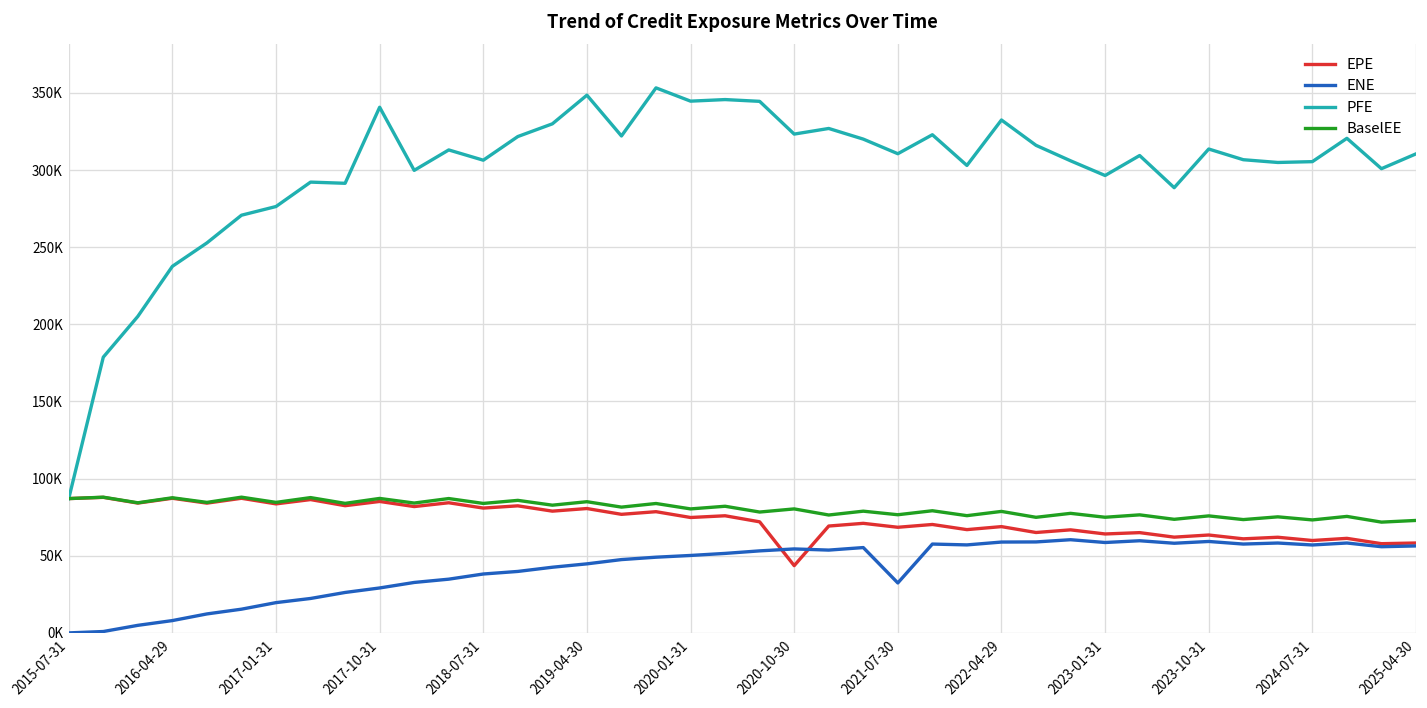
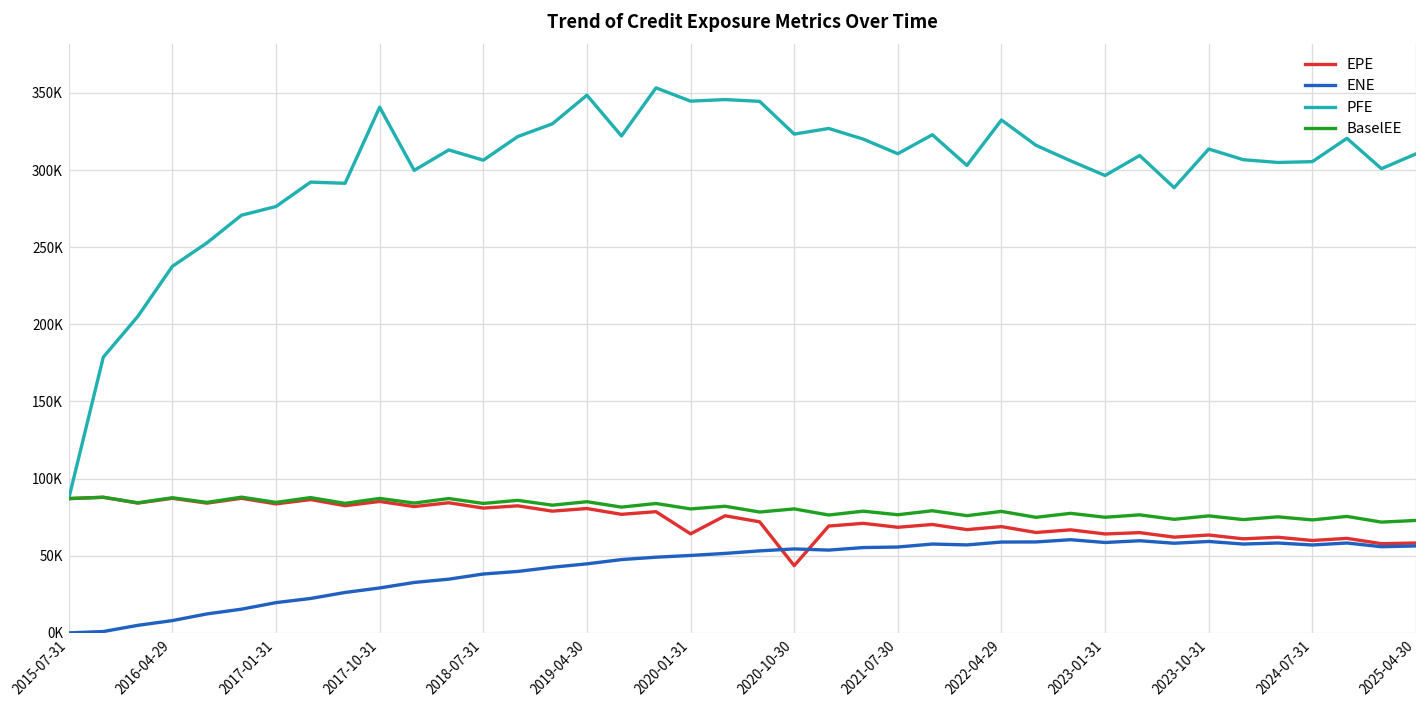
  {
    "EPE": {
      "2018-07-31": 81000,
      "2019-04-30": 81000,
-     "2020-01-31": 75000,
+     "2020-01-31": 64000,
      "2020-10-30": 44000,
      "2021-07-30": 68000,
      "2022-04-29": 69000,
      "2023-01-31": 64000,
      "2023-10-31": 63000,
      "2024-07-31": 60000
    },
    "ENE": {
      "2015-07-31": 0,
      "2016-04-29": 8000,
      "2017-01-31": 20000,
      "2017-10-31": 29000,
      "2018-07-31": 38000,
      "2019-04-30": 45000,
      "2020-01-31": 50000,
      "2020-10-30": 54000,
-     "2021-07-30": 32000,
+     "2021-07-30": 56000,
      "2022-04-29": 59000,
      "2023-01-31": 59000,
      "2023-10-31": 59000,
      "2024-07-31": 57000
    },
    "PFE": {
      "2016-04-29": 238000,
      "2017-01-31": 276000,
      "2017-10-31": 341000,
      "2018-07-31": 306000,
      "2019-04-30": 348000,
      "2020-01-31": 345000,
      "2020-10-30": 323000,
      "2021-07-30": 311000,
      "2022-04-29": 332000,
      "2023-01-31": 296000,
      "2023-10-31": 314000,
      "2024-07-31": 305000,
      "2025-04-30": 310000
    },
    "BaselEE": {
      "2018-07-31": 84000,
      "2019-04-30": 85000,
      "2020-01-31": 80000,
      "2020-10-30": 80000,
      "2021-07-30": 77000,
      "2022-04-29": 79000,
      "2023-01-31": 75000,
      "2023-10-31": 76000,
      "2024-07-31": 73000,
      "2025-04-30": 73000
    }
  }
